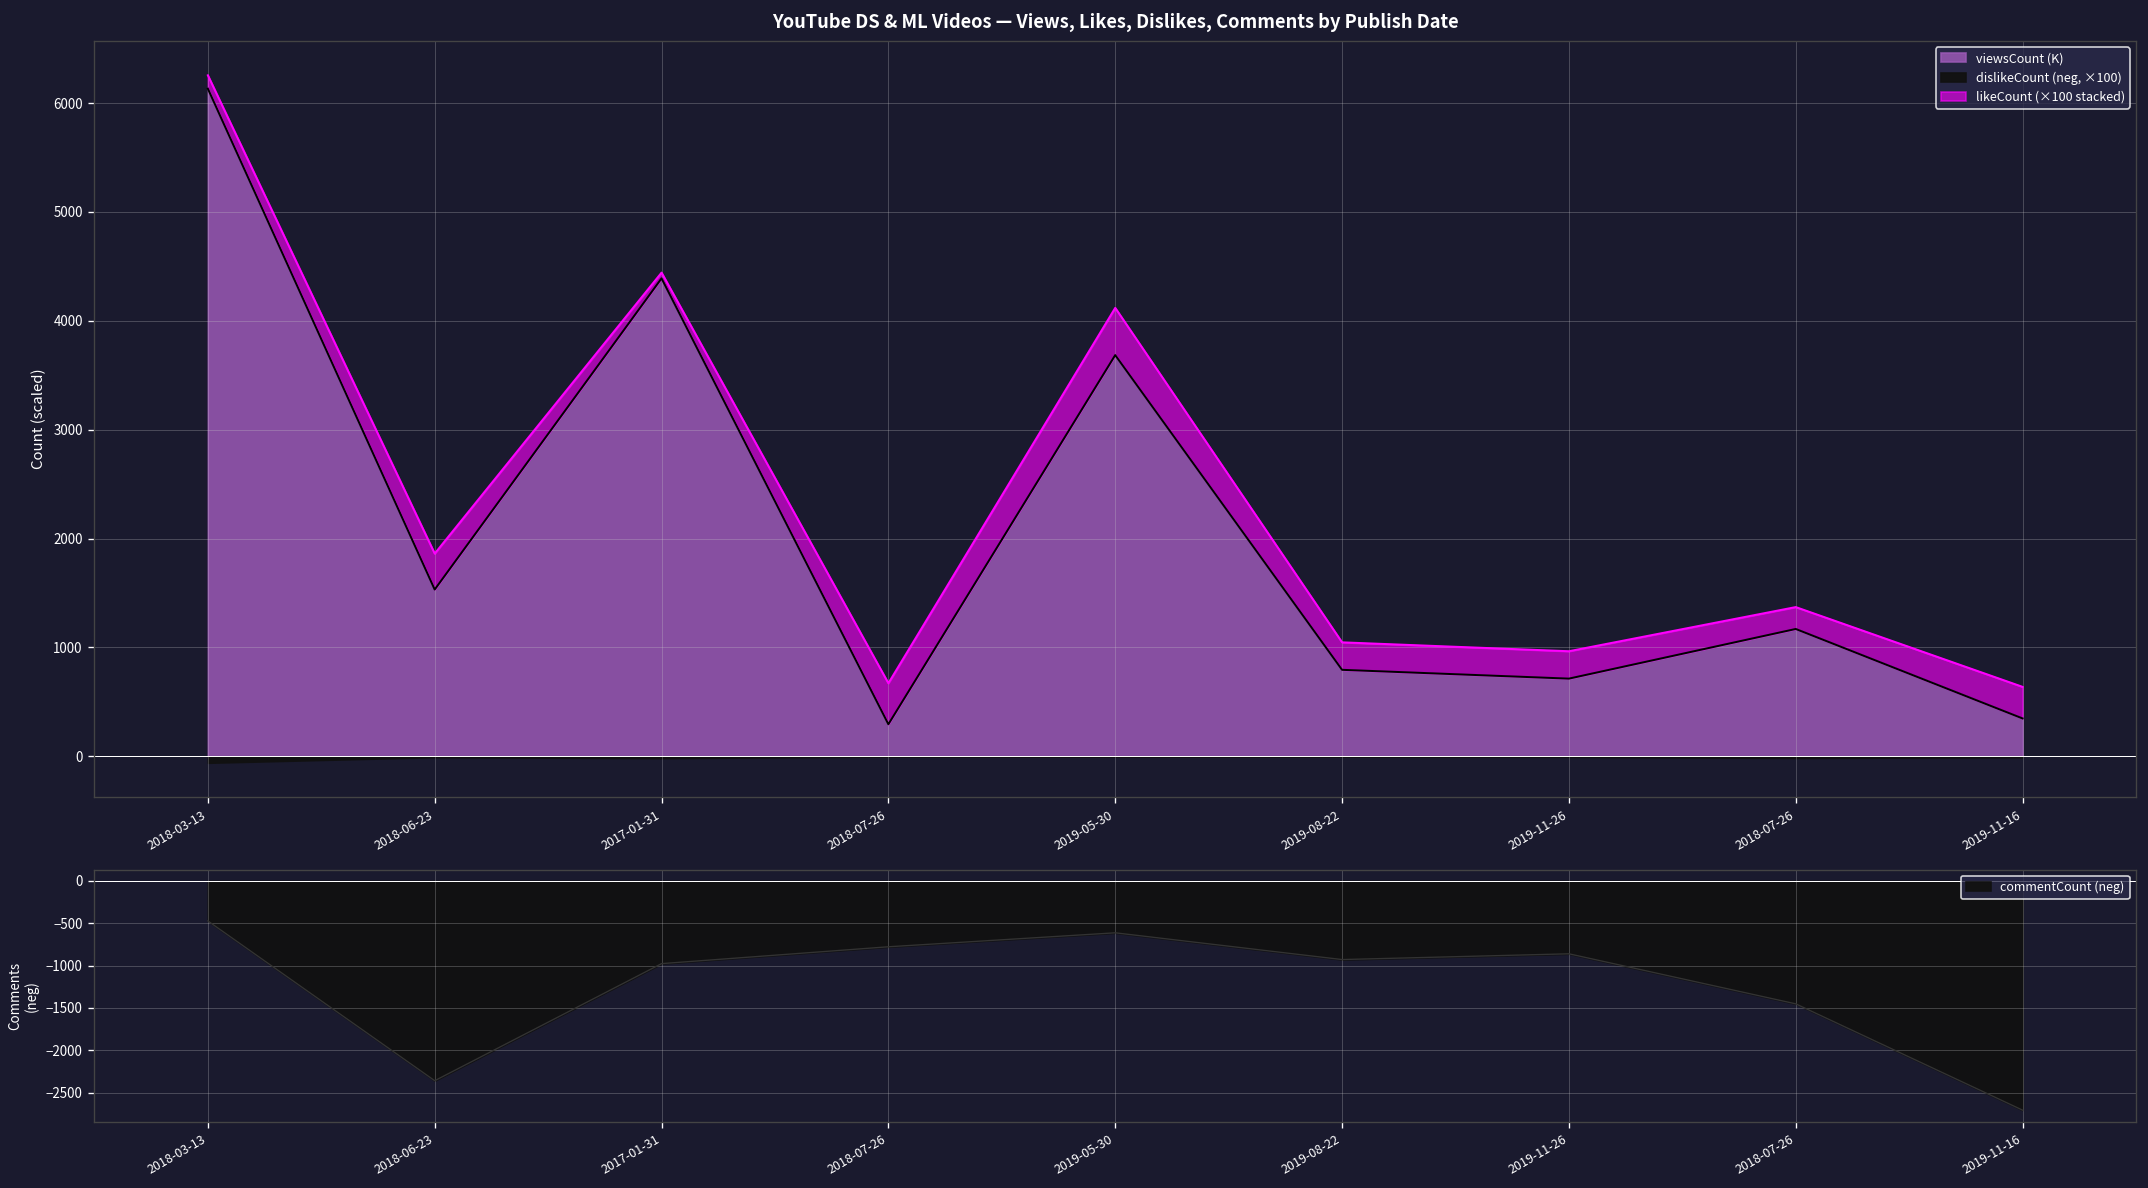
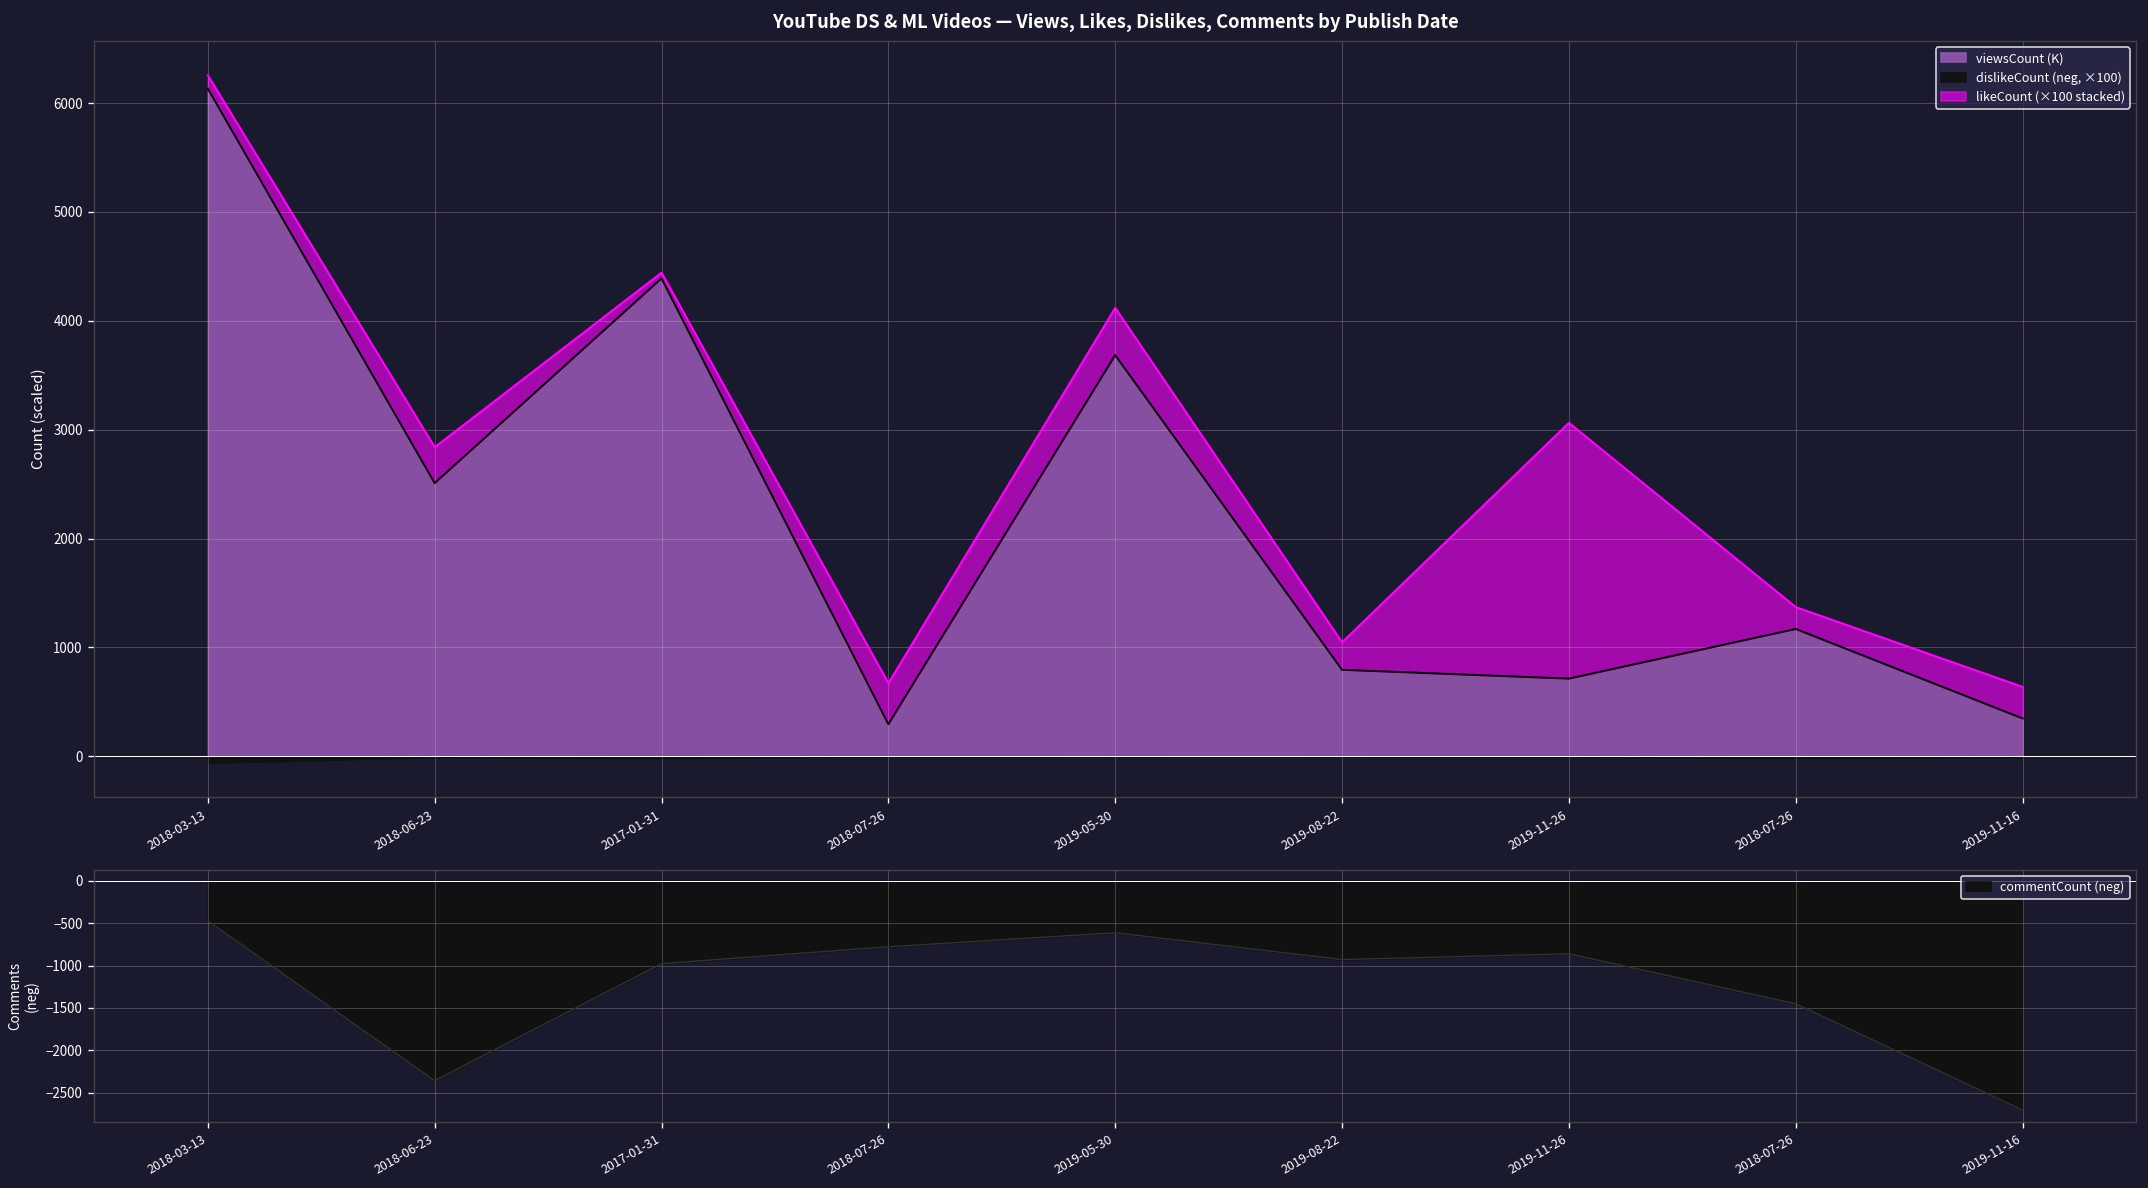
  {
    "YouTube DS & ML Videos — Views, Likes, Dislikes, Comments by Publish Date": {
      "viewsCount (K)": {
        "2018-03-13": 6100,
-       "2018-06-23": 1500,
+       "2018-06-23": 2500,
        "2017-01-31": 4400,
        "2019-05-30": 3700,
        "2019-08-22": 800,
        "2019-11-26": 700,
        "2019-11-16": 300
      },
      "likeCount (×100 stacked)": {
        "2018-03-13": 100,
        "2018-06-23": 300,
        "2017-01-31": 100,
        "2019-05-30": 400,
        "2019-08-22": 300,
-       "2019-11-26": 300,
+       "2019-11-26": 2300,
        "2019-11-16": 300
      }
    }
  }
